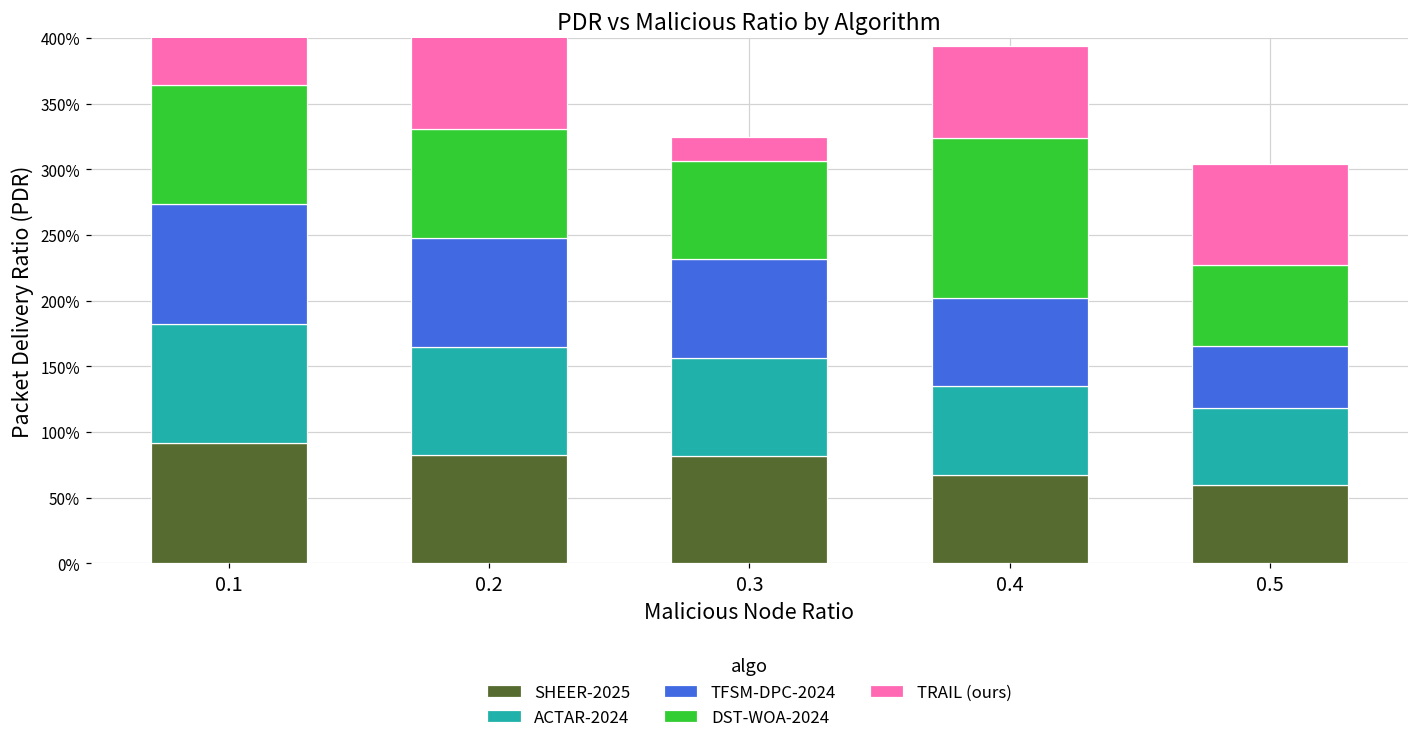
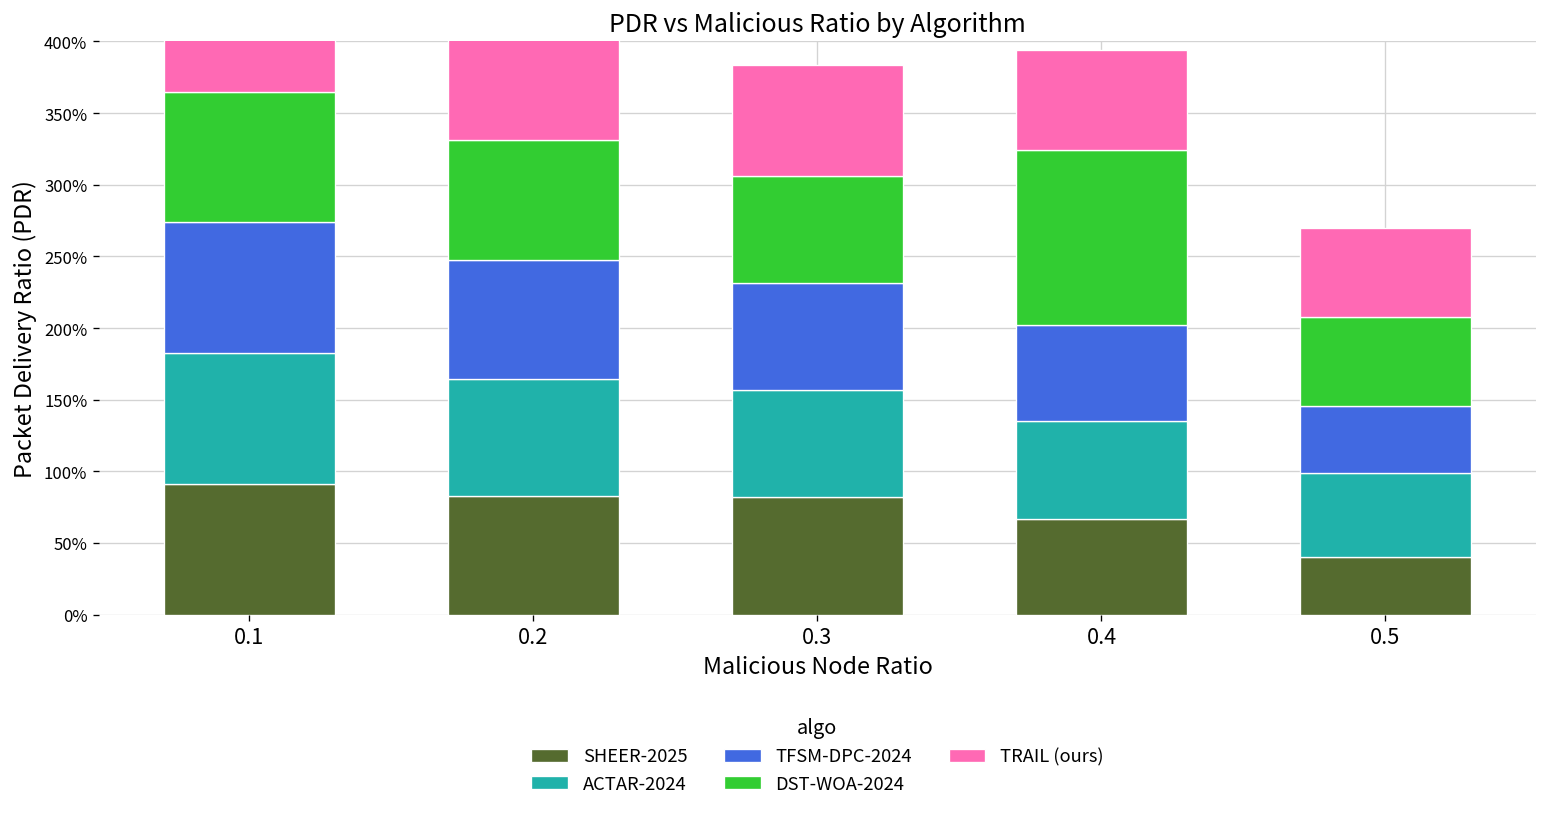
  {
    "SHEER-2025": {
      "0.1": "91%",
      "0.2": "83%",
      "0.3": "82%",
      "0.4": "67%",
-     "0.5": "59%"
+     "0.5": "40%"
    },
    "ACTAR-2024": {
      "0.1": "91%",
      "0.2": "82%",
      "0.3": "75%",
      "0.4": "68%",
      "0.5": "59%"
    },
    "TFSM-DPC-2024": {
      "0.1": "91%",
      "0.2": "83%",
      "0.3": "75%",
      "0.4": "67%",
      "0.5": "47%"
    },
    "DST-WOA-2024": {
      "0.1": "91%",
      "0.2": "83%",
      "0.3": "75%",
      "0.4": "122%",
      "0.5": "61%"
    },
    "TRAIL (ours)": {
-     "0.3": "19%",
+     "0.3": "77%",
      "0.4": "70%",
-     "0.5": "77%"
+     "0.5": "63%"
    }
  }
